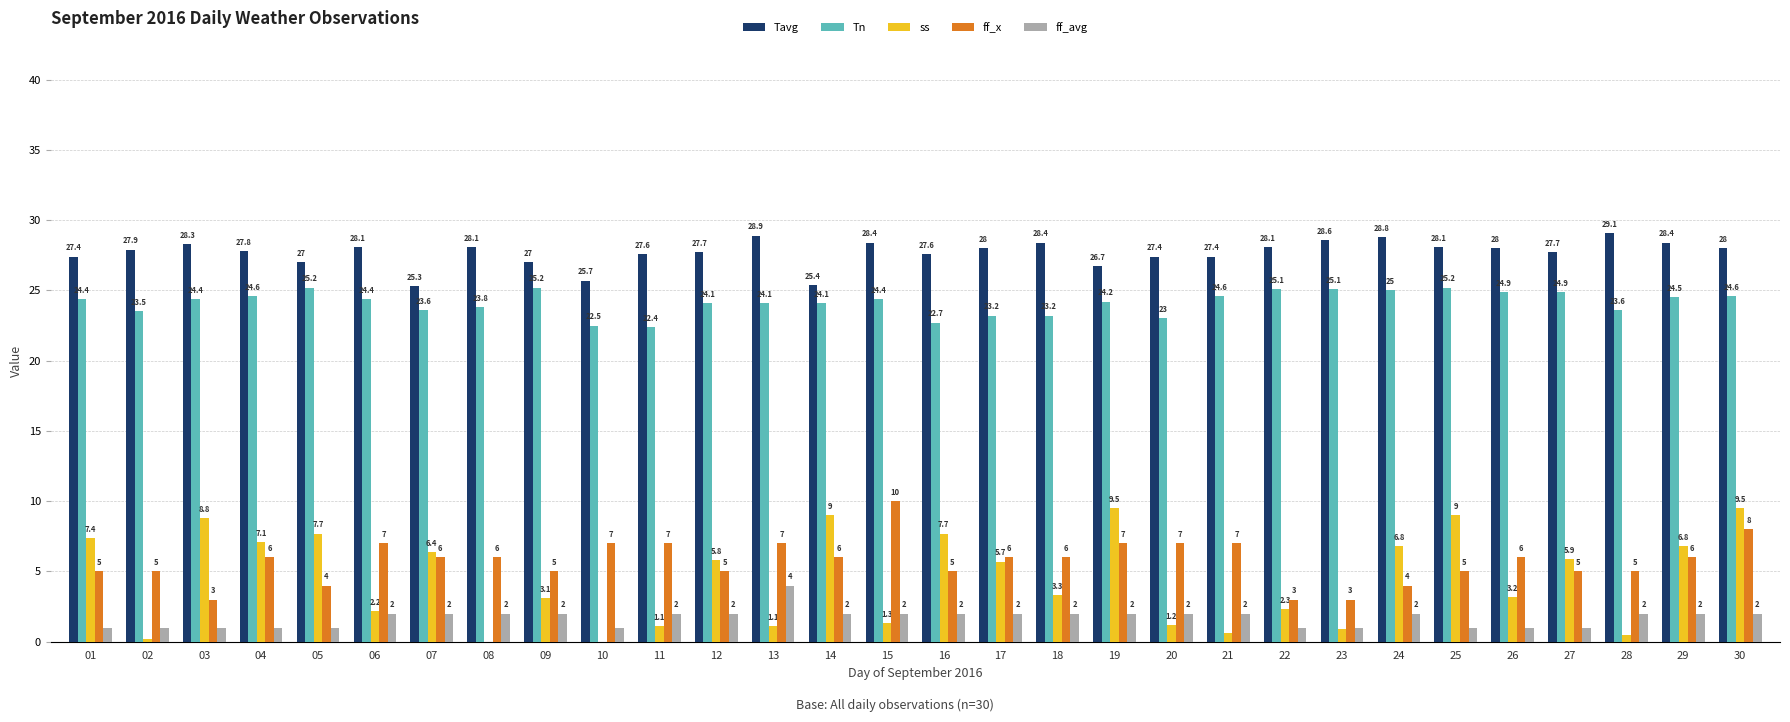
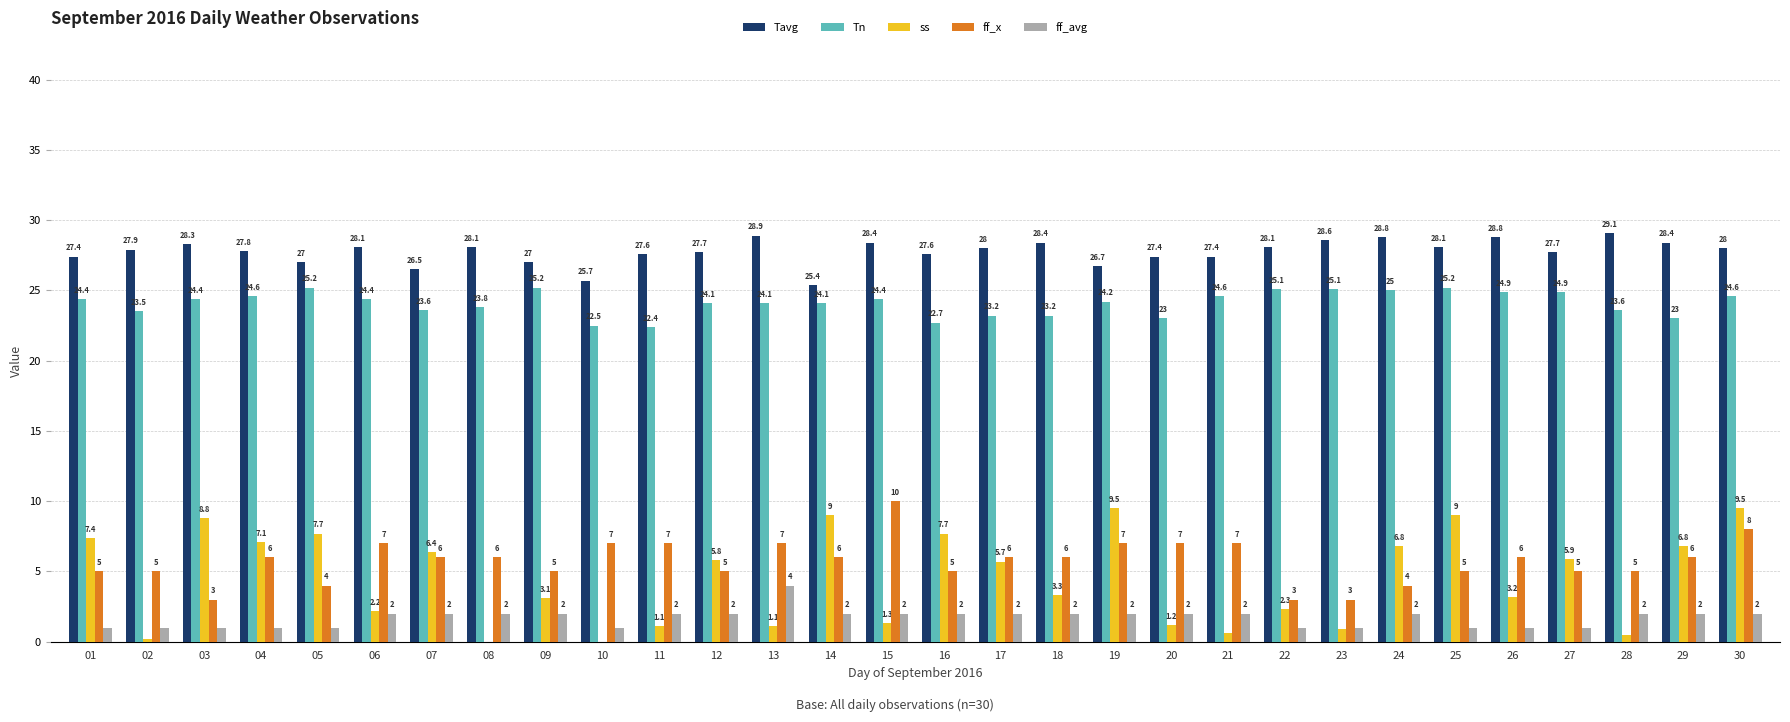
  {
    "Tavg": {
      "01": 27.4,
      "02": 27.9,
      "03": 28.3,
      "04": 27.8,
      "05": 27,
      "06": 28.1,
-     "07": 25.3,
+     "07": 26.5,
      "08": 28.1,
      "09": 27,
      "10": 25.7,
      "11": 27.6,
      "12": 27.7,
      "13": 28.9,
      "14": 25.4,
      "15": 28.4,
      "16": 27.6,
      "17": 28,
      "18": 28.4,
      "19": 26.7,
      "20": 27.4,
      "21": 27.4,
      "22": 28.1,
      "23": 28.6,
      "24": 28.8,
      "25": 28.1,
-     "26": 28,
+     "26": 28.8,
      "27": 27.7,
      "28": 29.1,
      "29": 28.4,
      "30": 28
    },
    "Tn": {
      "01": 24.4,
      "02": 23.5,
      "03": 24.4,
      "04": 24.6,
      "05": 25.2,
      "06": 24.4,
      "07": 23.6,
      "08": 23.8,
      "09": 25.2,
      "10": 22.5,
      "11": 22.4,
      "12": 24.1,
      "13": 24.1,
      "14": 24.1,
      "15": 24.4,
      "16": 22.7,
      "17": 23.2,
      "18": 23.2,
      "19": 24.2,
      "20": 23,
      "21": 24.6,
      "22": 25.1,
      "23": 25.1,
      "24": 25,
      "25": 25.2,
      "26": 24.9,
      "27": 24.9,
      "28": 23.6,
-     "29": 24.5,
+     "29": 23,
      "30": 24.6
    },
    "ss": {
      "01": 7.4,
      "03": 8.8,
      "04": 7.1,
      "05": 7.7,
      "06": 2.2,
      "07": 6.4,
      "09": 3.1,
      "11": 1.1,
      "12": 5.8,
      "13": 1.1,
      "14": 9,
      "15": 1.3,
      "16": 7.7,
      "17": 5.7,
      "18": 3.3,
      "19": 9.5,
      "20": 1.2,
      "22": 2.3,
      "24": 6.8,
      "25": 9,
      "26": 3.2,
      "27": 5.9,
      "29": 6.8,
      "30": 9.5
    },
    "ff_x": {
      "01": 5,
      "02": 5,
      "03": 3,
      "04": 6,
      "05": 4,
      "06": 7,
      "07": 6,
      "08": 6,
      "09": 5,
      "10": 7,
      "11": 7,
      "12": 5,
      "13": 7,
      "14": 6,
      "15": 10,
      "16": 5,
      "17": 6,
      "18": 6,
      "19": 7,
      "20": 7,
      "21": 7,
      "22": 3,
      "23": 3,
      "24": 4,
      "25": 5,
      "26": 6,
      "27": 5,
      "28": 5,
      "29": 6,
      "30": 8
    },
    "ff_avg": {
      "06": 2,
      "07": 2,
      "08": 2,
      "09": 2,
      "11": 2,
      "12": 2,
      "13": 4,
      "14": 2,
      "15": 2,
      "16": 2,
      "17": 2,
      "18": 2,
      "19": 2,
      "20": 2,
      "21": 2,
      "24": 2,
      "28": 2,
      "29": 2,
      "30": 2
    }
  }
